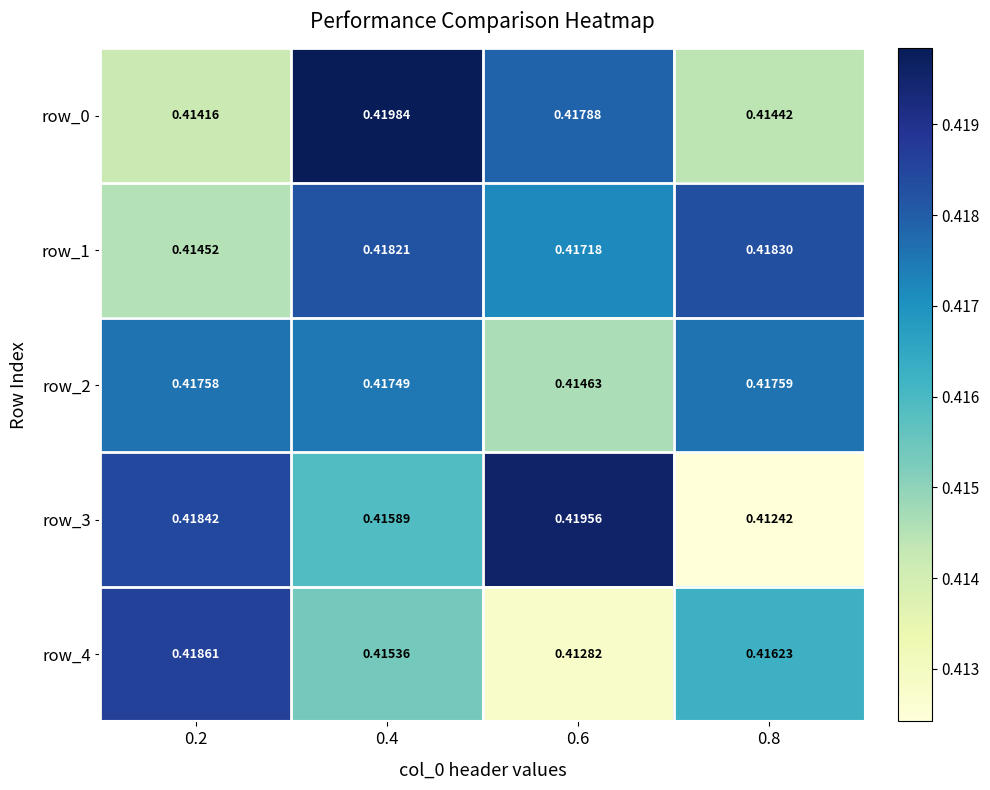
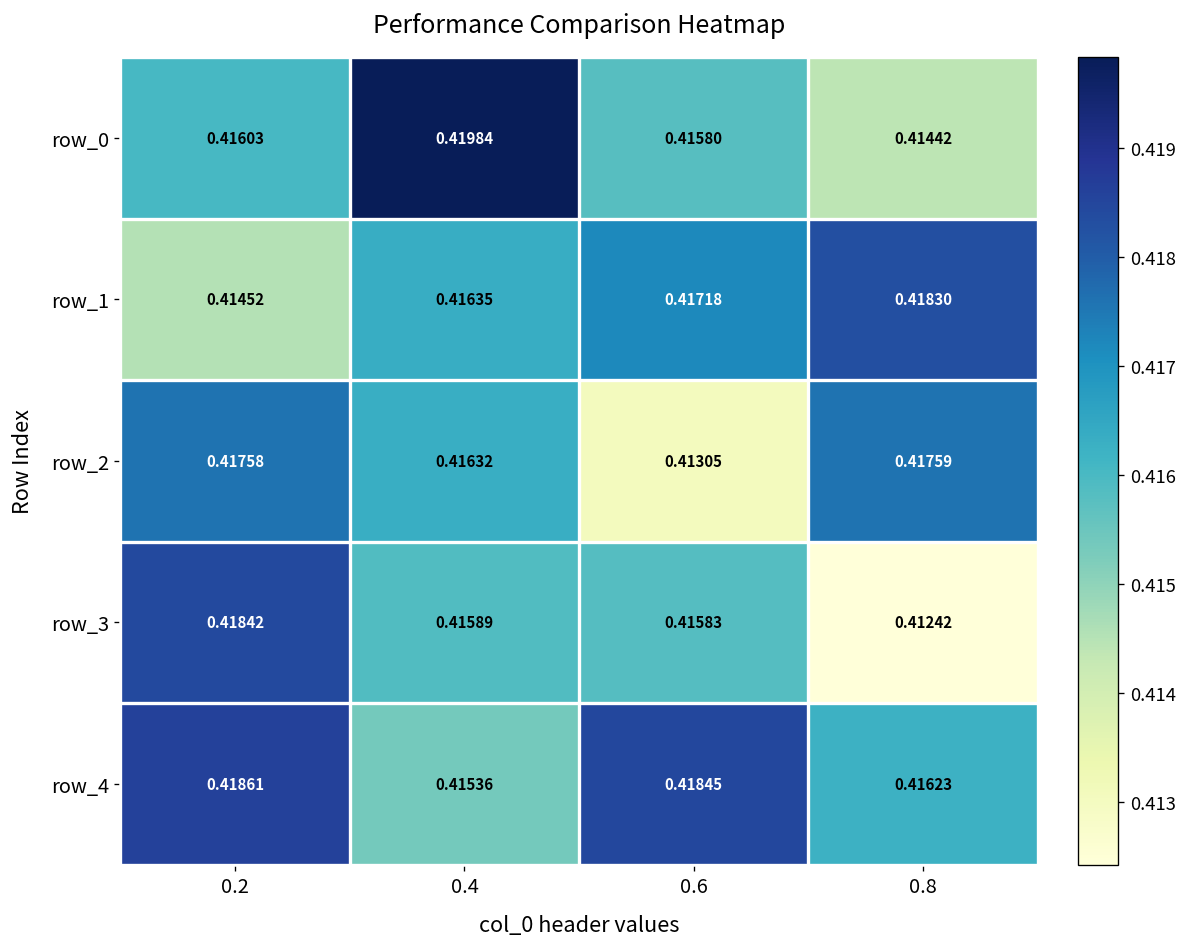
  {
    "row_0": {
-     "0.2": 0.41416,
+     "0.2": 0.41603,
      "0.4": 0.41984,
-     "0.6": 0.41788,
+     "0.6": 0.41580,
      "0.8": 0.41442
    },
    "row_1": {
      "0.2": 0.41452,
-     "0.4": 0.41821,
+     "0.4": 0.41635,
      "0.6": 0.41718,
      "0.8": 0.41830
    },
    "row_2": {
      "0.2": 0.41758,
-     "0.4": 0.41749,
-     "0.6": 0.41463,
+     "0.4": 0.41632,
+     "0.6": 0.41305,
      "0.8": 0.41759
    },
    "row_3": {
      "0.2": 0.41842,
      "0.4": 0.41589,
-     "0.6": 0.41956,
+     "0.6": 0.41583,
      "0.8": 0.41242
    },
    "row_4": {
      "0.2": 0.41861,
      "0.4": 0.41536,
-     "0.6": 0.41282,
+     "0.6": 0.41845,
      "0.8": 0.41623
    }
  }
